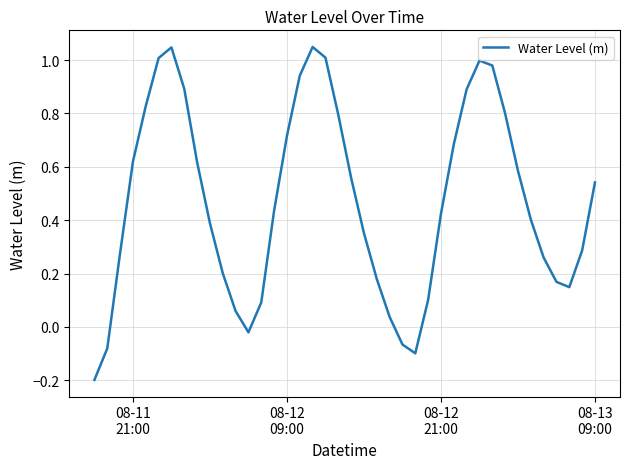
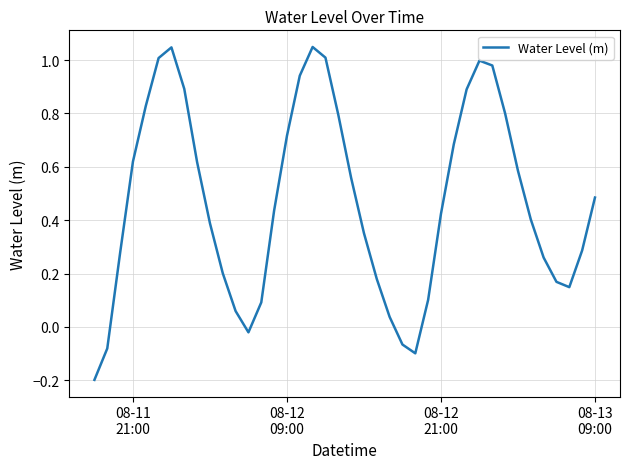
  {
    "08-11 21:00": 0.62,
    "08-12 09:00": 0.72,
    "08-12 21:00": 0.42,
-   "08-13 09:00": 0.54
+   "08-13 09:00": 0.48
  }
